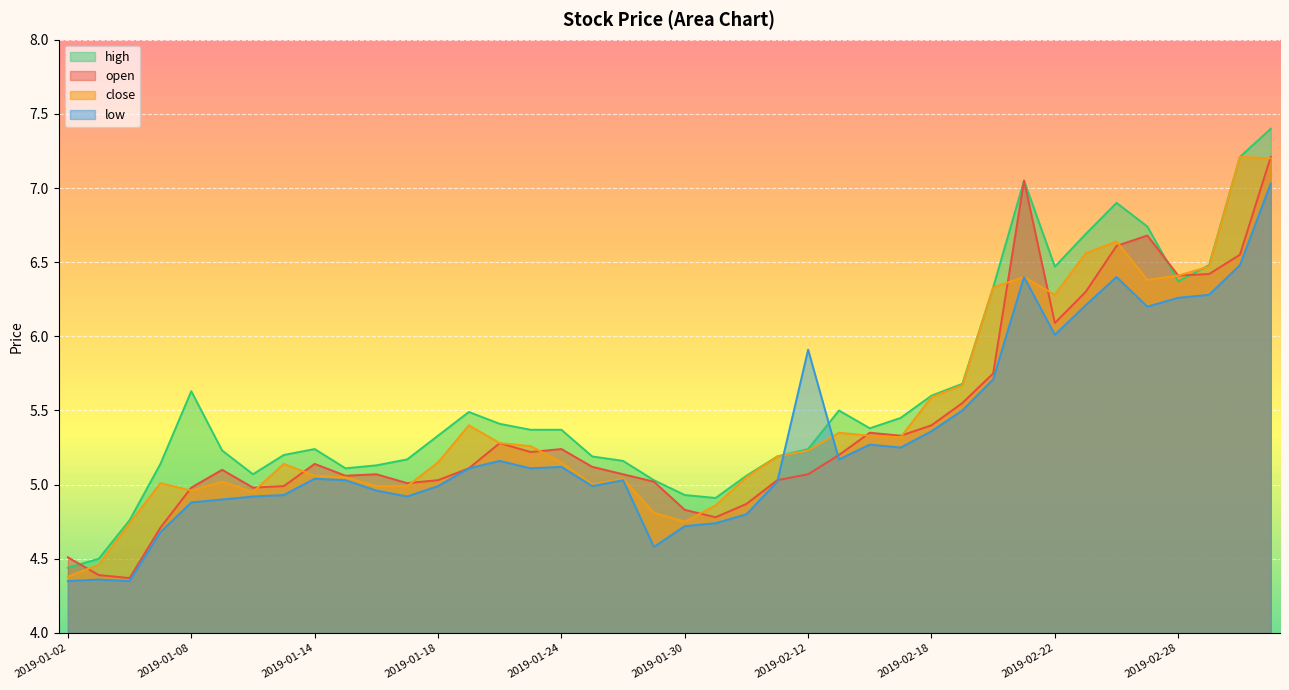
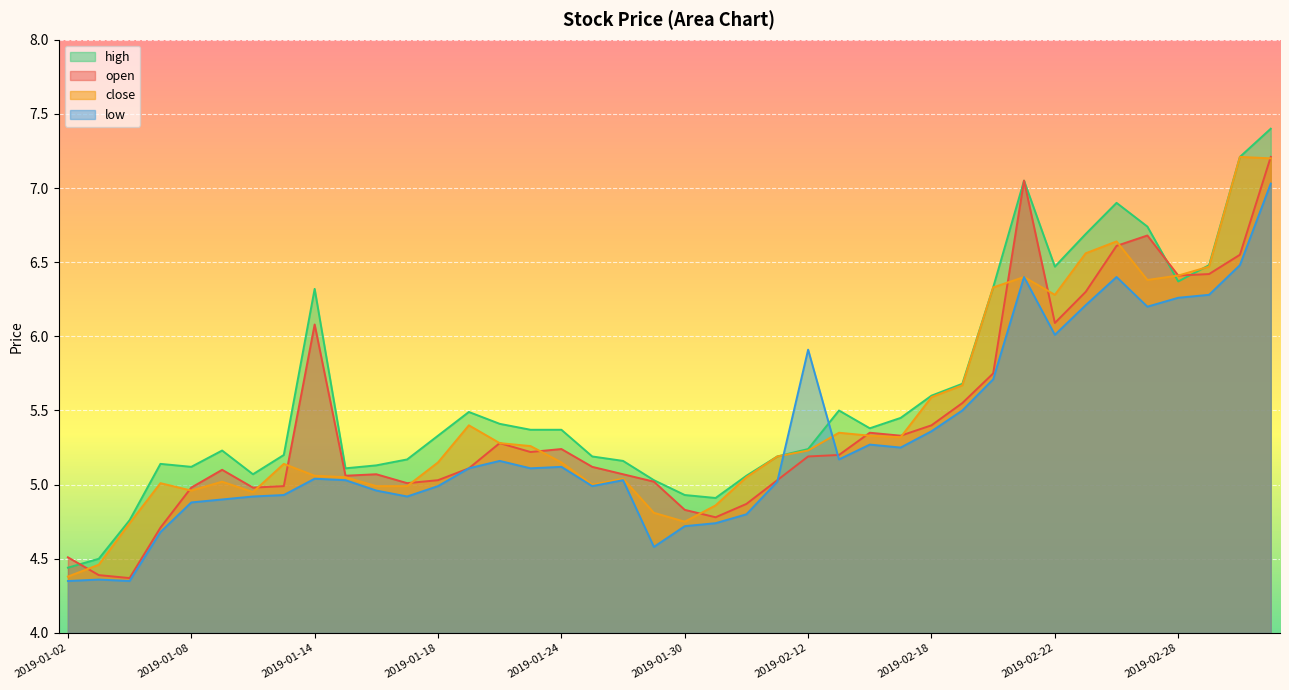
  {
    "high": {
      "2019-01-02": 4.44,
-     "2019-01-08": 5.63,
-     "2019-01-14": 5.24,
+     "2019-01-08": 5.12,
+     "2019-01-14": 6.32,
      "2019-01-18": 5.33,
      "2019-01-24": 5.37,
      "2019-01-30": 4.93,
      "2019-02-22": 6.47,
      "2019-02-28": 6.37
    },
    "open": {
      "2019-01-02": 4.51,
      "2019-01-08": 4.98,
-     "2019-01-14": 5.14,
+     "2019-01-14": 6.08,
      "2019-01-18": 5.03,
      "2019-01-24": 5.24,
      "2019-01-30": 4.83,
-     "2019-02-12": 5.07,
+     "2019-02-12": 5.19,
      "2019-02-18": 5.40,
      "2019-02-22": 6.09
    },
    "close": {
      "2019-01-02": 4.38,
      "2019-01-08": 4.96,
      "2019-01-14": 5.06,
      "2019-01-18": 5.15,
      "2019-01-24": 5.15,
      "2019-01-30": 4.75,
      "2019-02-22": 6.28
    },
    "low": {
      "2019-01-02": 4.35,
      "2019-01-08": 4.88,
      "2019-01-14": 5.04,
      "2019-01-18": 4.99,
      "2019-01-24": 5.12,
      "2019-01-30": 4.72,
      "2019-02-12": 5.91,
      "2019-02-18": 5.36,
      "2019-02-22": 6.01,
      "2019-02-28": 6.26
    }
  }
